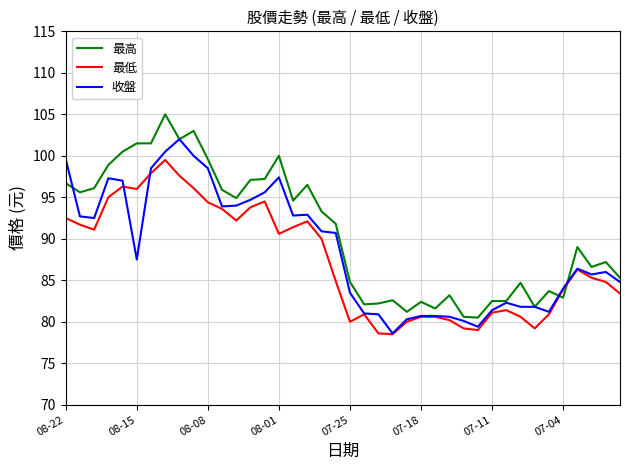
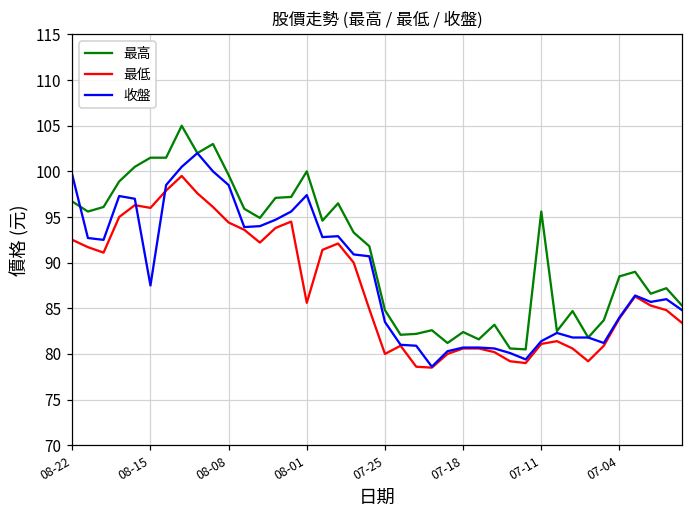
  {
    "最高": {
      "08-22": 97,
      "08-15": 102,
      "08-08": 100,
      "08-01": 100,
      "07-25": 85,
      "07-18": 82,
-     "07-11": 83,
-     "07-04": 83
+     "07-11": 96,
+     "07-04": 89
    },
    "最低": {
      "08-22": 93,
      "08-15": 96,
      "08-08": 94,
-     "08-01": 91,
+     "08-01": 86,
      "07-25": 80
    },
    "收盤": {
      "08-22": 100,
      "08-15": 88,
      "08-08": 99,
      "08-01": 97,
      "07-25": 84
    }
  }
